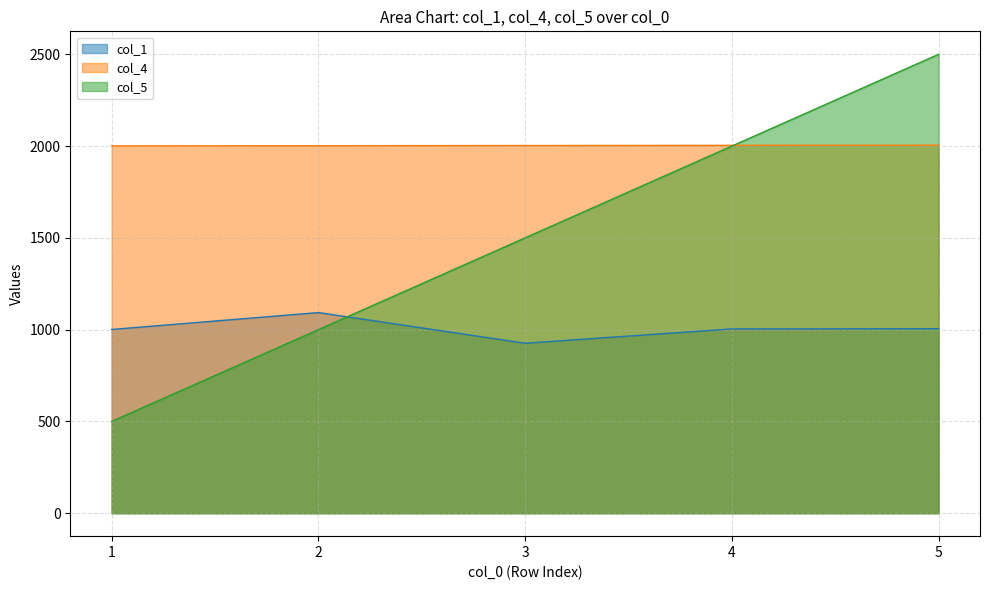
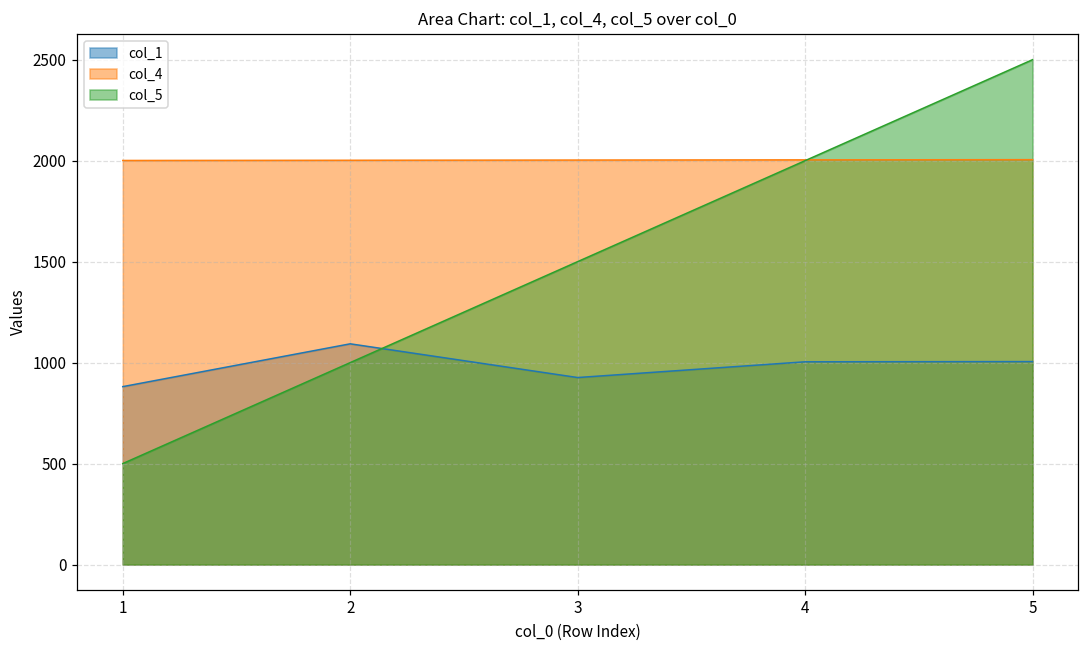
  {
    "col_1": {
-     "1": 1000,
+     "1": 880,
      "2": 1090,
      "3": 930,
      "4": 1000,
      "5": 1010
    },
    "col_4": {
      "1": 2000,
      "2": 2000,
      "3": 2000,
      "5": 2010
    },
    "col_5": {
      "1": 500,
      "2": 1000,
      "3": 1500,
      "5": 2500
    }
  }
